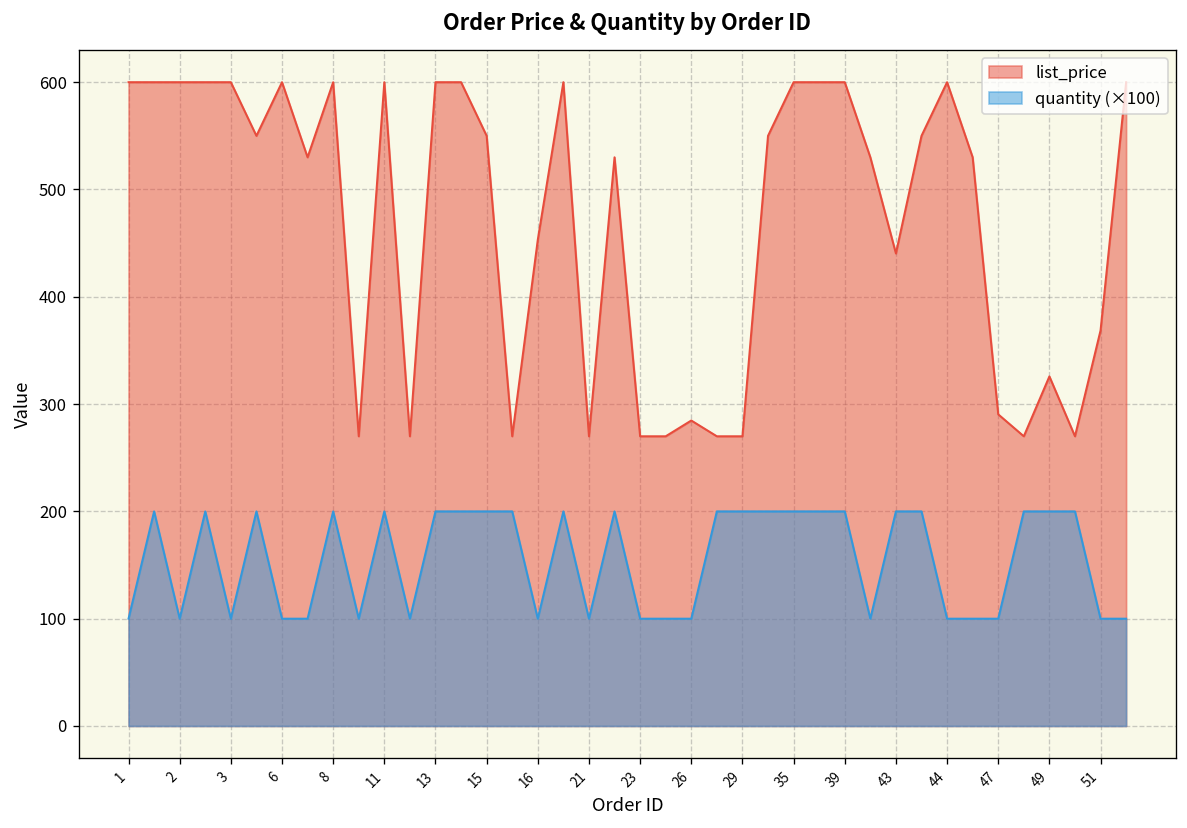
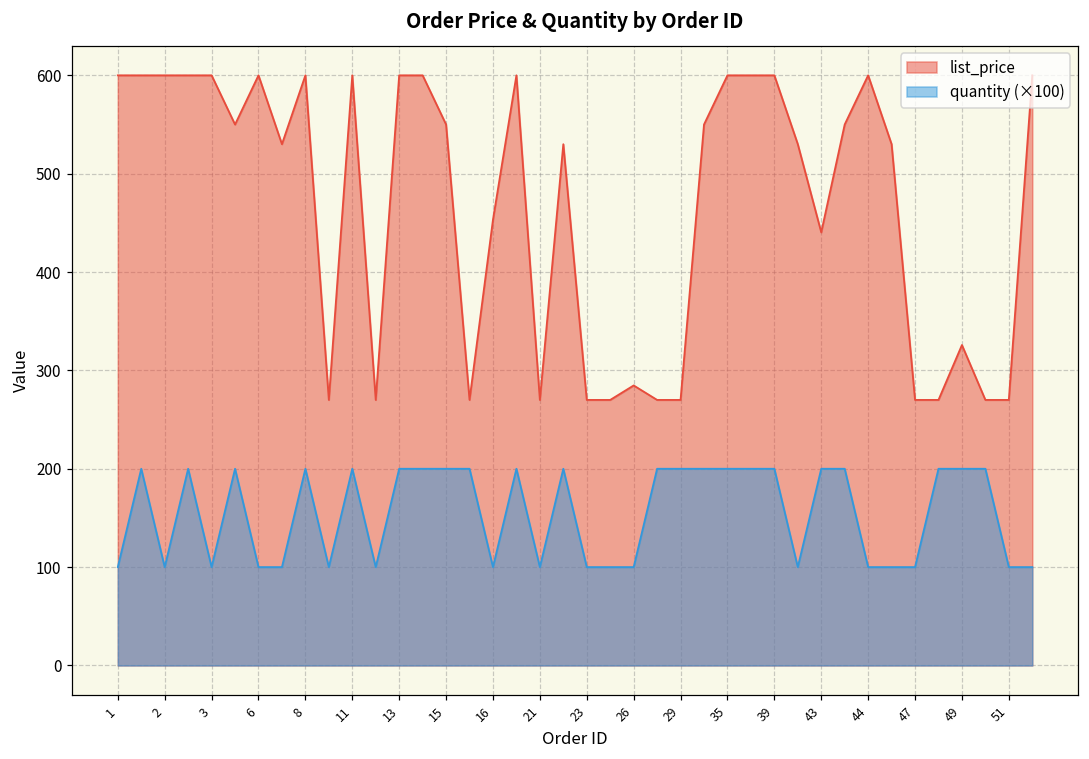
  {
    "list_price": {
      "2": 600,
      "6": 600,
      "8": 600,
      "16": 450,
      "26": 280,
      "43": 440,
      "44": 600,
-     "47": 290,
+     "47": 270,
      "49": 330,
-     "51": 370
+     "51": 270
    },
    "quantity (×100)": {
      "2": 100,
      "6": 100,
      "8": 200,
      "16": 100,
      "26": 100,
      "43": 200,
      "44": 100,
      "47": 100,
      "49": 200,
      "51": 100
    }
  }
